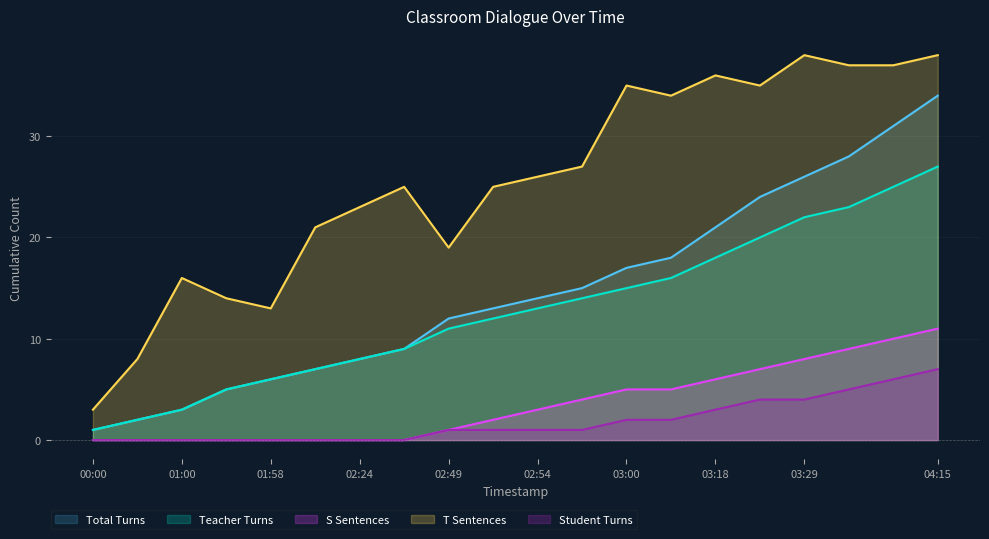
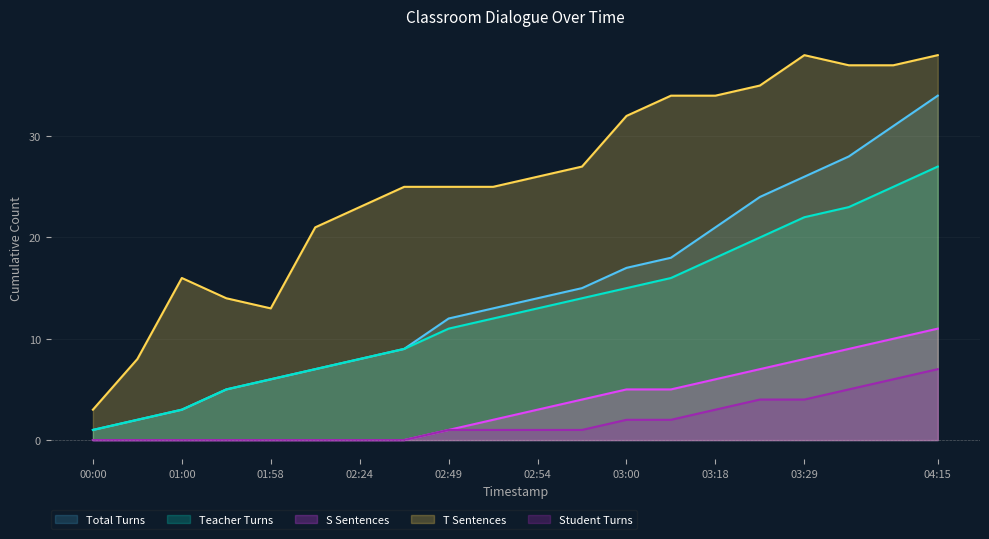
  {
    "T Sentences": {
      "00:00": 3,
      "01:00": 16,
      "01:58": 13,
      "02:24": 23,
-     "02:49": 19,
+     "02:49": 25,
      "02:54": 26,
-     "03:00": 35,
-     "03:18": 36,
+     "03:00": 32,
+     "03:18": 34,
      "03:29": 38,
      "04:15": 38
    }
  }
